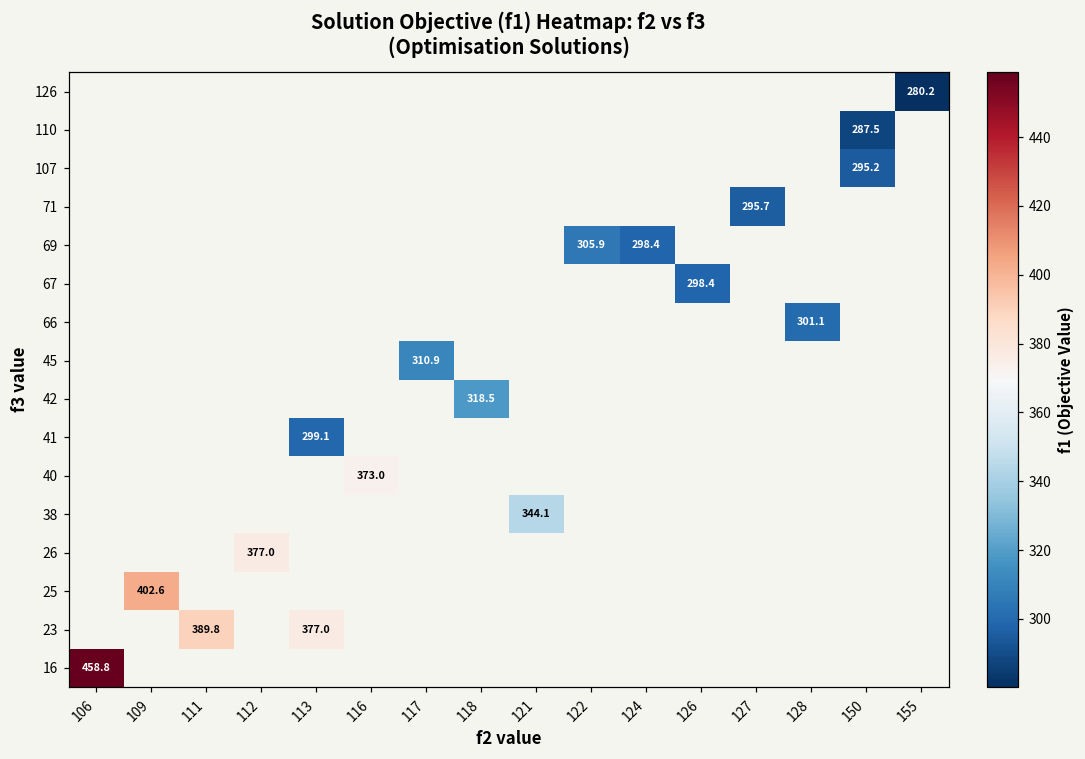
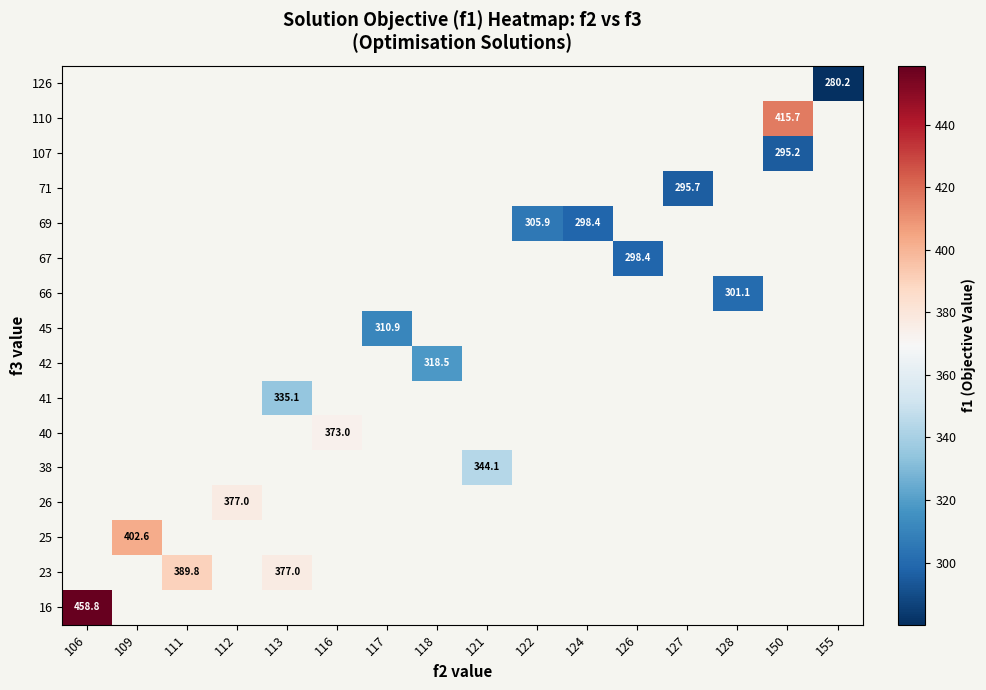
  {
    "126": {
      "155": 280.2
    },
    "110": {
-     "150": 287.5
+     "150": 415.7
    },
    "107": {
      "150": 295.2
    },
    "71": {
      "127": 295.7
    },
    "69": {
      "122": 305.9,
      "124": 298.4
    },
    "67": {
      "126": 298.4
    },
    "66": {
      "128": 301.1
    },
    "45": {
      "117": 310.9
    },
    "42": {
      "118": 318.5
    },
    "41": {
-     "113": 299.1
+     "113": 335.1
    },
    "40": {
      "116": 373.0
    },
    "38": {
      "121": 344.1
    },
    "26": {
      "112": 377.0
    },
    "25": {
      "109": 402.6
    },
    "23": {
      "111": 389.8,
      "113": 377.0
    },
    "16": {
      "106": 458.8
    }
  }
